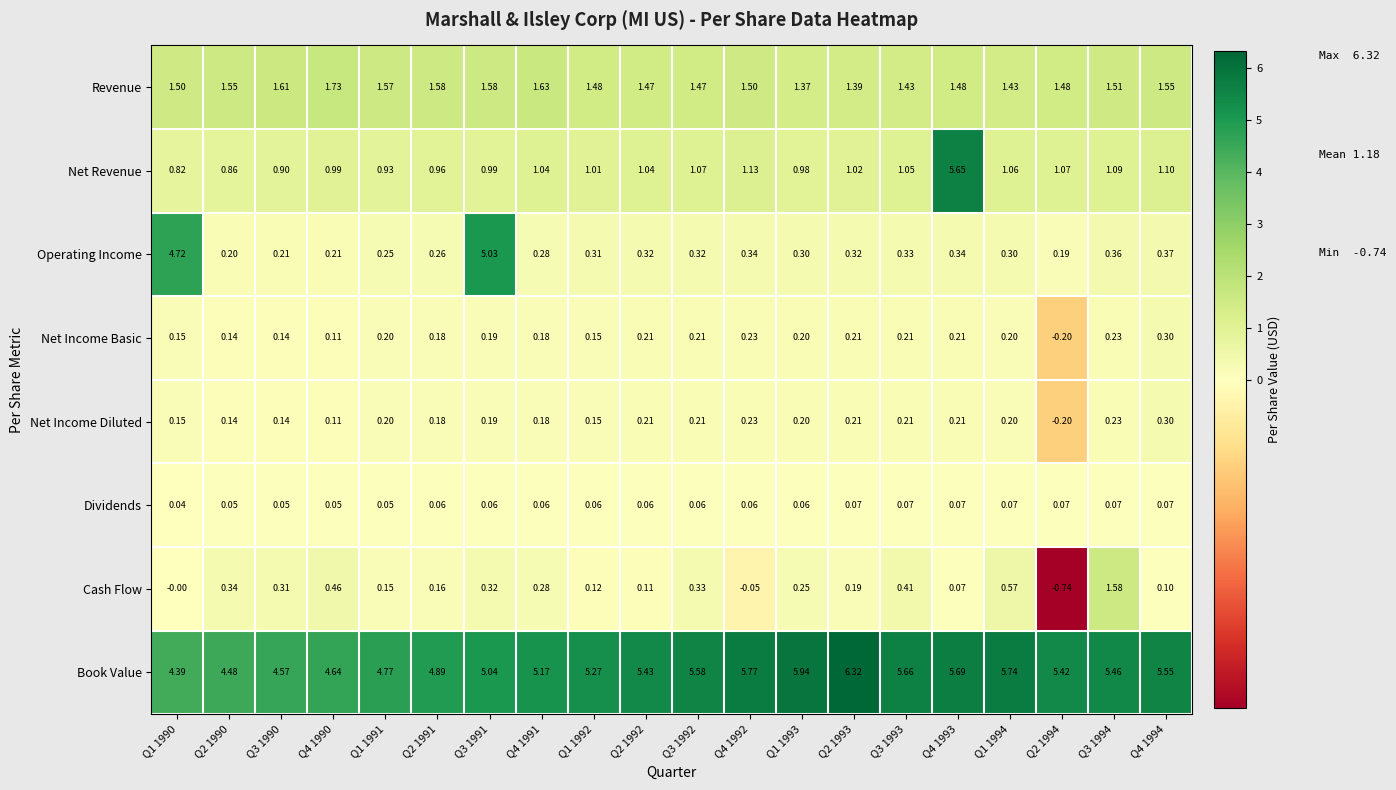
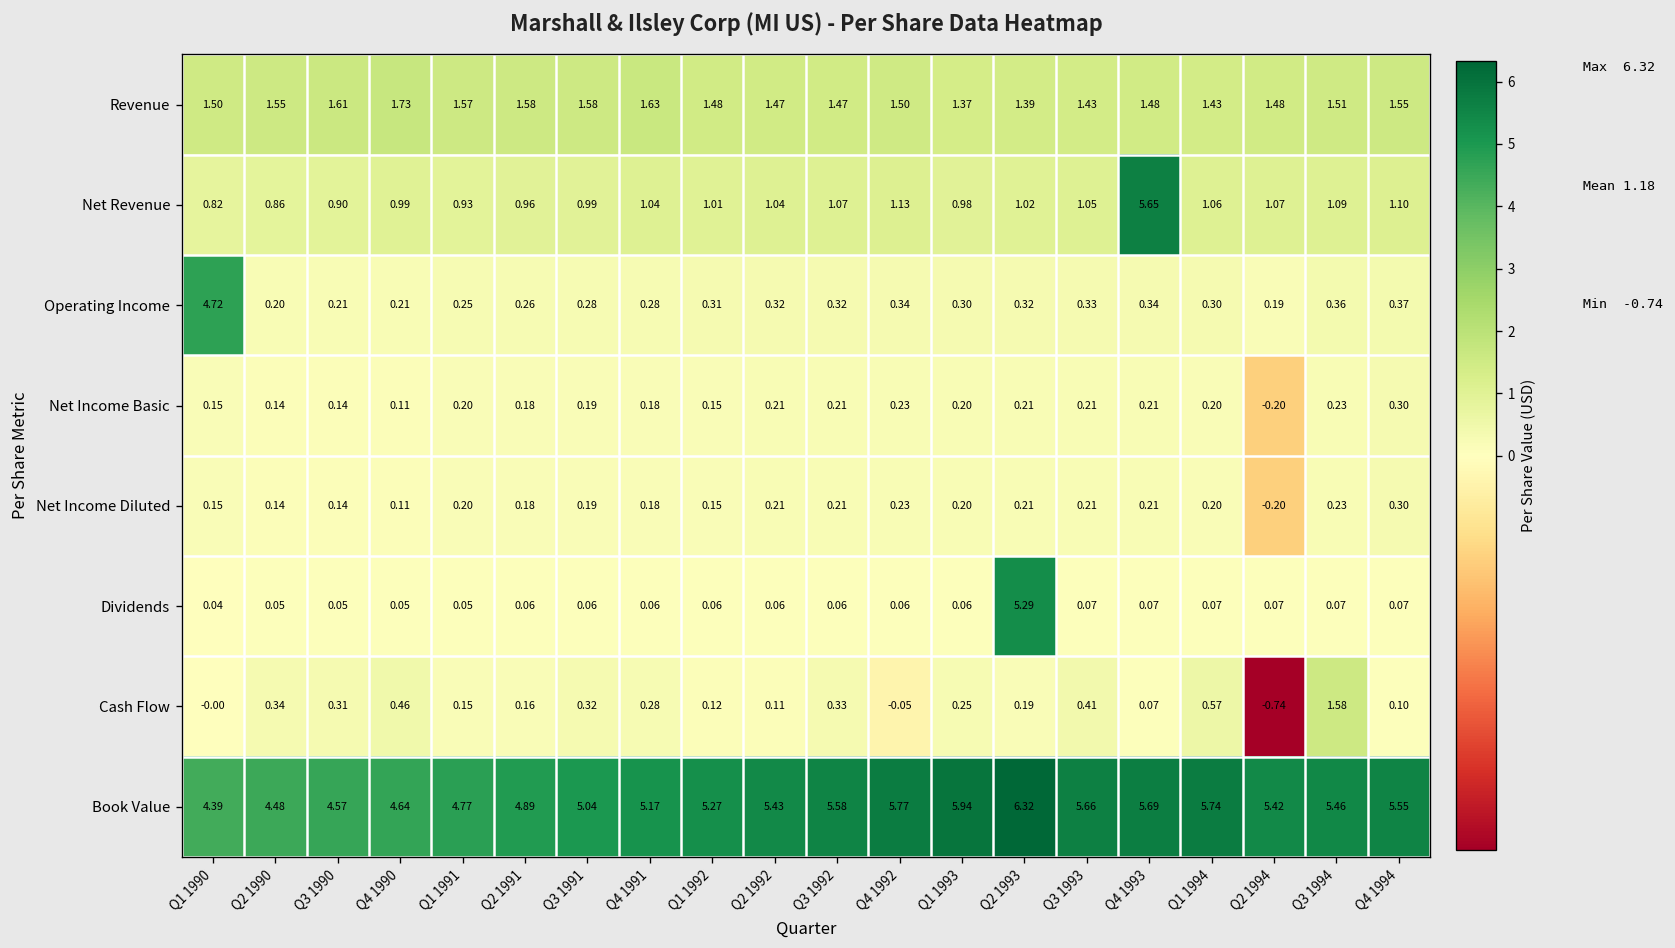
  {
    "Revenue": {
      "Q1 1990": 1.50,
      "Q2 1990": 1.55,
      "Q3 1990": 1.61,
      "Q4 1990": 1.73,
      "Q1 1991": 1.57,
      "Q2 1991": 1.58,
      "Q3 1991": 1.58,
      "Q4 1991": 1.63,
      "Q1 1992": 1.48,
      "Q2 1992": 1.47,
      "Q3 1992": 1.47,
      "Q4 1992": 1.50,
      "Q1 1993": 1.37,
      "Q2 1993": 1.39,
      "Q3 1993": 1.43,
      "Q4 1993": 1.48,
      "Q1 1994": 1.43,
      "Q2 1994": 1.48,
      "Q3 1994": 1.51,
      "Q4 1994": 1.55
    },
    "Net Revenue": {
      "Q1 1990": 0.82,
      "Q2 1990": 0.86,
      "Q3 1990": 0.90,
      "Q4 1990": 0.99,
      "Q1 1991": 0.93,
      "Q2 1991": 0.96,
      "Q3 1991": 0.99,
      "Q4 1991": 1.04,
      "Q1 1992": 1.01,
      "Q2 1992": 1.04,
      "Q3 1992": 1.07,
      "Q4 1992": 1.13,
      "Q1 1993": 0.98,
      "Q2 1993": 1.02,
      "Q3 1993": 1.05,
      "Q4 1993": 5.65,
      "Q1 1994": 1.06,
      "Q2 1994": 1.07,
      "Q3 1994": 1.09,
      "Q4 1994": 1.10
    },
    "Operating Income": {
      "Q1 1990": 4.72,
      "Q2 1990": 0.20,
      "Q3 1990": 0.21,
      "Q4 1990": 0.21,
      "Q1 1991": 0.25,
      "Q2 1991": 0.26,
-     "Q3 1991": 5.03,
+     "Q3 1991": 0.28,
      "Q4 1991": 0.28,
      "Q1 1992": 0.31,
      "Q2 1992": 0.32,
      "Q3 1992": 0.32,
      "Q4 1992": 0.34,
      "Q1 1993": 0.30,
      "Q2 1993": 0.32,
      "Q3 1993": 0.33,
      "Q4 1993": 0.34,
      "Q1 1994": 0.30,
      "Q2 1994": 0.19,
      "Q3 1994": 0.36,
      "Q4 1994": 0.37
    },
    "Net Income Basic": {
      "Q1 1990": 0.15,
      "Q2 1990": 0.14,
      "Q3 1990": 0.14,
      "Q4 1990": 0.11,
      "Q1 1991": 0.20,
      "Q2 1991": 0.18,
      "Q3 1991": 0.19,
      "Q4 1991": 0.18,
      "Q1 1992": 0.15,
      "Q2 1992": 0.21,
      "Q3 1992": 0.21,
      "Q4 1992": 0.23,
      "Q1 1993": 0.20,
      "Q2 1993": 0.21,
      "Q3 1993": 0.21,
      "Q4 1993": 0.21,
      "Q1 1994": 0.20,
      "Q2 1994": -0.20,
      "Q3 1994": 0.23,
      "Q4 1994": 0.30
    },
    "Net Income Diluted": {
      "Q1 1990": 0.15,
      "Q2 1990": 0.14,
      "Q3 1990": 0.14,
      "Q4 1990": 0.11,
      "Q1 1991": 0.20,
      "Q2 1991": 0.18,
      "Q3 1991": 0.19,
      "Q4 1991": 0.18,
      "Q1 1992": 0.15,
      "Q2 1992": 0.21,
      "Q3 1992": 0.21,
      "Q4 1992": 0.23,
      "Q1 1993": 0.20,
      "Q2 1993": 0.21,
      "Q3 1993": 0.21,
      "Q4 1993": 0.21,
      "Q1 1994": 0.20,
      "Q2 1994": -0.20,
      "Q3 1994": 0.23,
      "Q4 1994": 0.30
    },
    "Dividends": {
      "Q1 1990": 0.04,
      "Q2 1990": 0.05,
      "Q3 1990": 0.05,
      "Q4 1990": 0.05,
      "Q1 1991": 0.05,
      "Q2 1991": 0.06,
      "Q3 1991": 0.06,
      "Q4 1991": 0.06,
      "Q1 1992": 0.06,
      "Q2 1992": 0.06,
      "Q3 1992": 0.06,
      "Q4 1992": 0.06,
      "Q1 1993": 0.06,
-     "Q2 1993": 0.07,
+     "Q2 1993": 5.29,
      "Q3 1993": 0.07,
      "Q4 1993": 0.07,
      "Q1 1994": 0.07,
      "Q2 1994": 0.07,
      "Q3 1994": 0.07,
      "Q4 1994": 0.07
    },
    "Cash Flow": {
      "Q1 1990": -0.00,
      "Q2 1990": 0.34,
      "Q3 1990": 0.31,
      "Q4 1990": 0.46,
      "Q1 1991": 0.15,
      "Q2 1991": 0.16,
      "Q3 1991": 0.32,
      "Q4 1991": 0.28,
      "Q1 1992": 0.12,
      "Q2 1992": 0.11,
      "Q3 1992": 0.33,
      "Q4 1992": -0.05,
      "Q1 1993": 0.25,
      "Q2 1993": 0.19,
      "Q3 1993": 0.41,
      "Q4 1993": 0.07,
      "Q1 1994": 0.57,
      "Q2 1994": -0.74,
      "Q3 1994": 1.58,
      "Q4 1994": 0.10
    },
    "Book Value": {
      "Q1 1990": 4.39,
      "Q2 1990": 4.48,
      "Q3 1990": 4.57,
      "Q4 1990": 4.64,
      "Q1 1991": 4.77,
      "Q2 1991": 4.89,
      "Q3 1991": 5.04,
      "Q4 1991": 5.17,
      "Q1 1992": 5.27,
      "Q2 1992": 5.43,
      "Q3 1992": 5.58,
      "Q4 1992": 5.77,
      "Q1 1993": 5.94,
      "Q2 1993": 6.32,
      "Q3 1993": 5.66,
      "Q4 1993": 5.69,
      "Q1 1994": 5.74,
      "Q2 1994": 5.42,
      "Q3 1994": 5.46,
      "Q4 1994": 5.55
    }
  }
